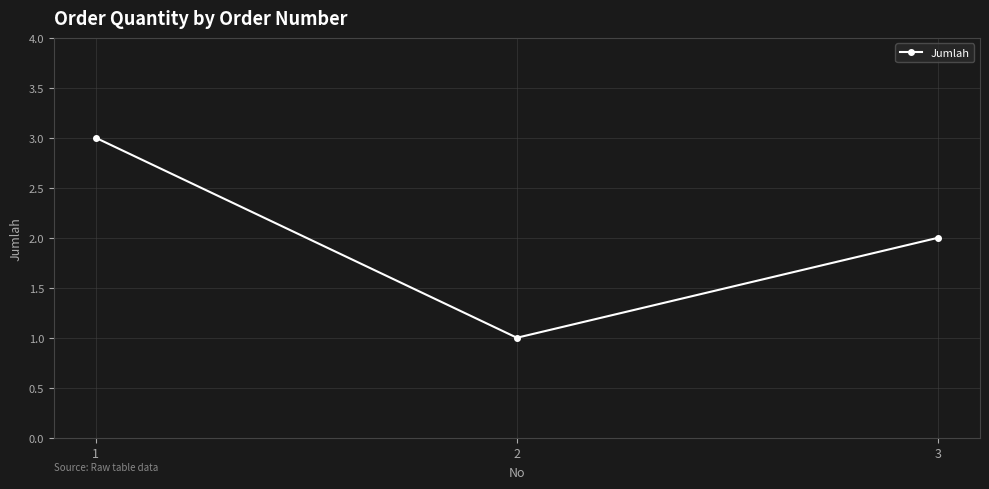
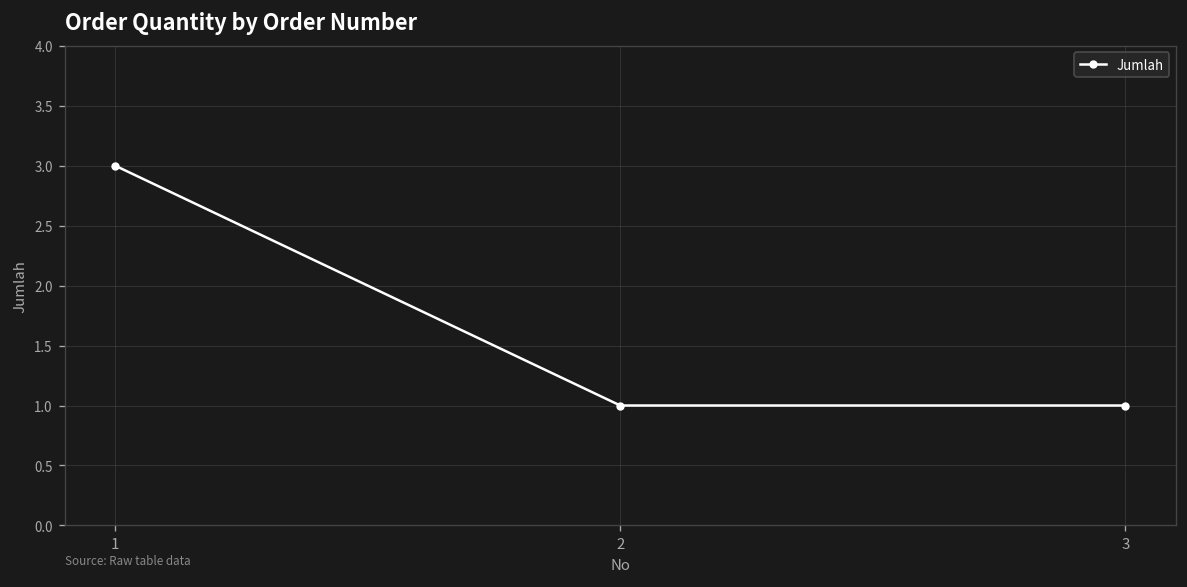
  {
    "1": 3,
    "2": 1,
-   "3": 2
+   "3": 1
  }
